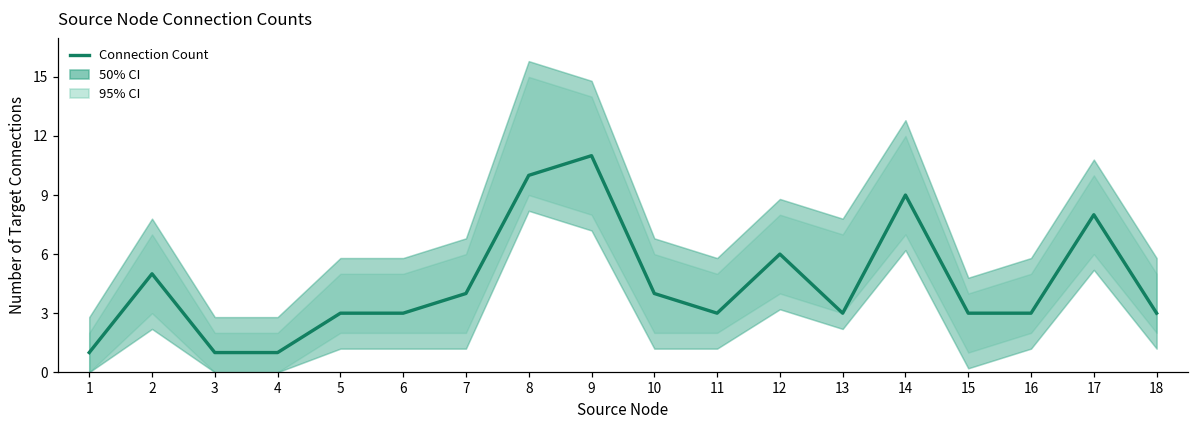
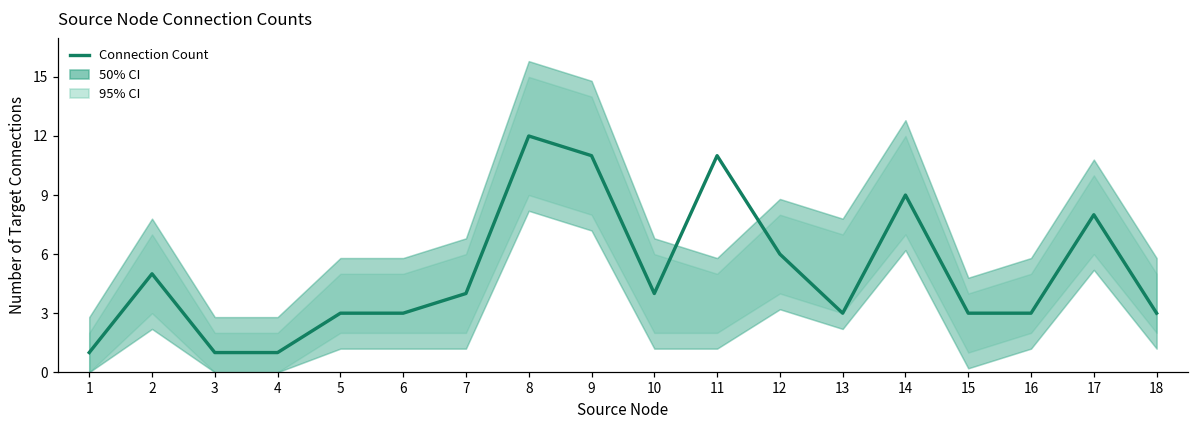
  {
    "Connection Count": {
      "1": 1,
      "2": 5,
      "3": 1,
      "4": 1,
      "5": 3,
      "6": 3,
      "7": 4,
-     "8": 10,
+     "8": 12,
      "9": 11,
      "10": 4,
-     "11": 3,
+     "11": 11,
      "12": 6,
      "13": 3,
      "14": 9,
      "15": 3,
      "16": 3,
      "17": 8,
      "18": 3
    },
    "50% CI": {
      "1": 2.8,
      "3": 2.8,
      "4": 2.8
    }
  }
